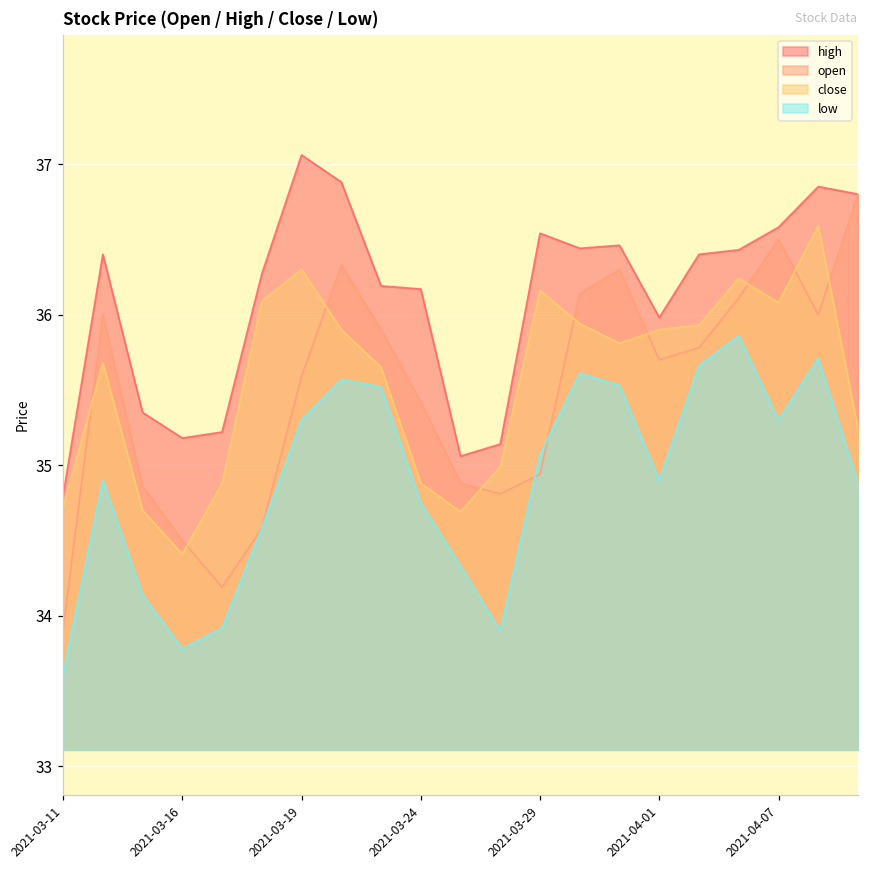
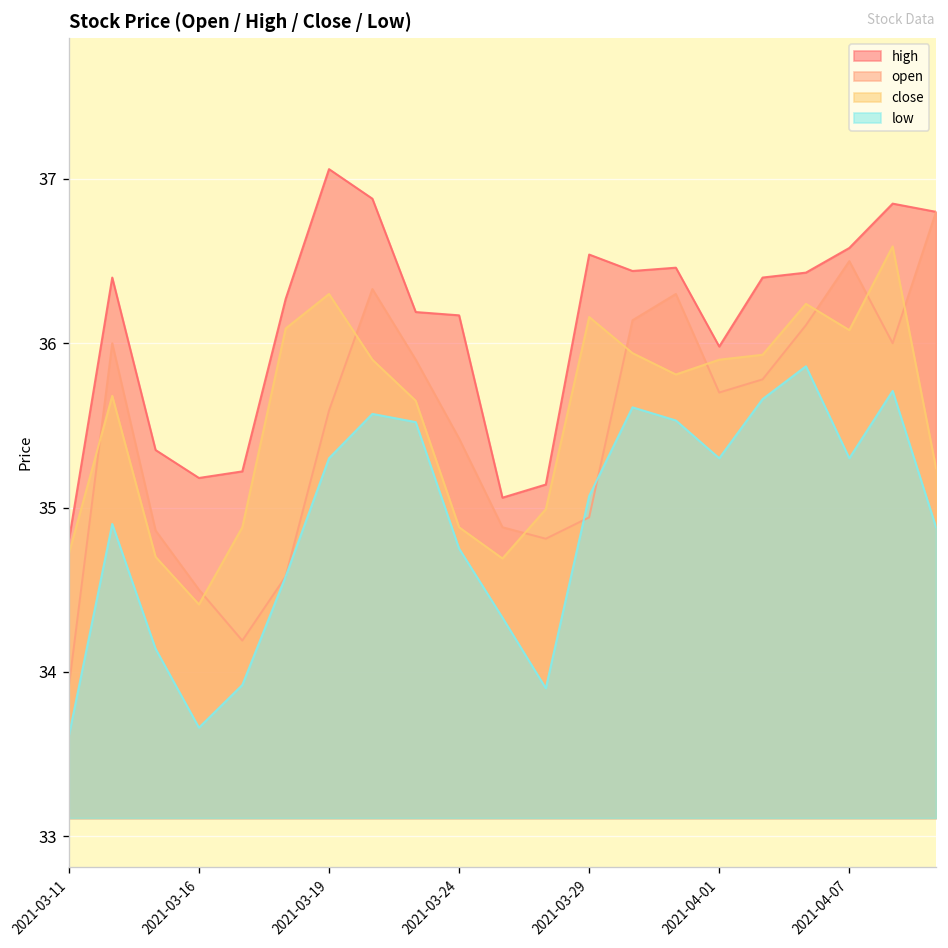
  {
    "low": {
      "2021-03-11": 33.61,
-     "2021-03-16": 33.78,
+     "2021-03-16": 33.66,
      "2021-03-19": 35.30,
      "2021-03-24": 34.75,
      "2021-03-29": 35.07,
-     "2021-04-01": 34.9,
+     "2021-04-01": 35.3,
      "2021-04-07": 35.30
    }
  }
